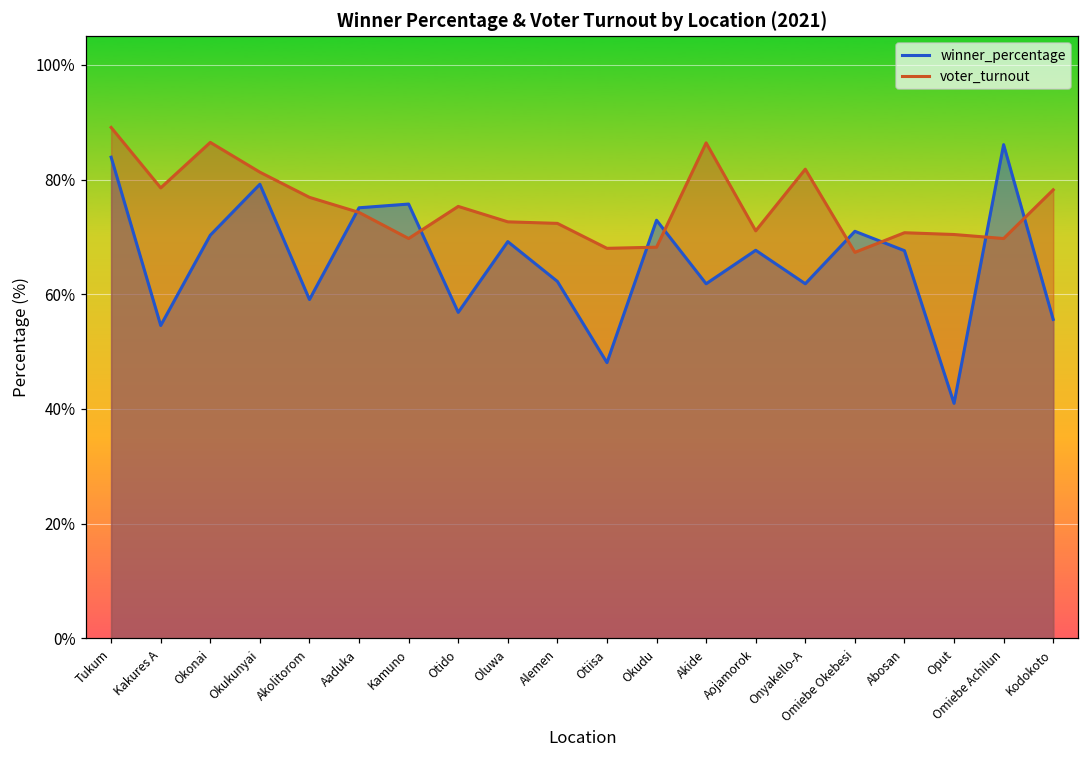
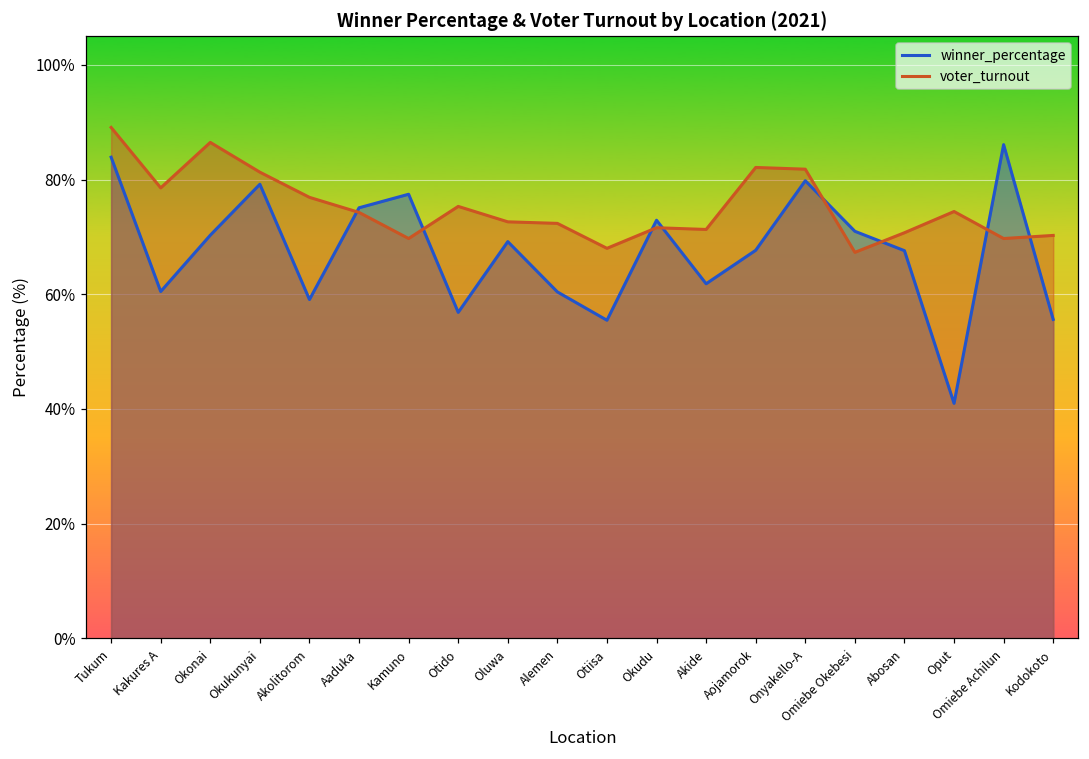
  {
    "winner_percentage": {
      "Tukum": "84%",
-     "Kakures A": "55%",
+     "Kakures A": "60%",
      "Okonai": "70%",
      "Okukunyai": "79%",
      "Akolitorom": "59%",
      "Aaduka": "75%",
-     "Kamuno": "76%",
+     "Kamuno": "77%",
      "Otido": "57%",
      "Oluwa": "69%",
-     "Alemen": "62%",
-     "Otiisa": "48%",
+     "Alemen": "60%",
+     "Otiisa": "55%",
      "Okudu": "73%",
      "Akide": "62%",
      "Aojamorok": "68%",
-     "Onyakello-A": "62%",
+     "Onyakello-A": "80%",
      "Omiebe Okebesi": "71%",
      "Abosan": "68%",
      "Oput": "41%",
      "Omiebe Achilun": "86%",
      "Kodokoto": "56%"
    },
    "voter_turnout": {
      "Tukum": "89%",
      "Kakures A": "79%",
      "Okonai": "86%",
      "Okukunyai": "81%",
      "Akolitorom": "77%",
      "Aaduka": "74%",
      "Kamuno": "70%",
      "Otido": "75%",
      "Oluwa": "73%",
      "Alemen": "72%",
      "Otiisa": "68%",
-     "Okudu": "68%",
-     "Akide": "86%",
-     "Aojamorok": "71%",
+     "Okudu": "72%",
+     "Akide": "71%",
+     "Aojamorok": "82%",
      "Onyakello-A": "82%",
      "Omiebe Okebesi": "67%",
      "Abosan": "71%",
-     "Oput": "70%",
+     "Oput": "74%",
      "Omiebe Achilun": "70%",
-     "Kodokoto": "78%"
+     "Kodokoto": "70%"
    }
  }
